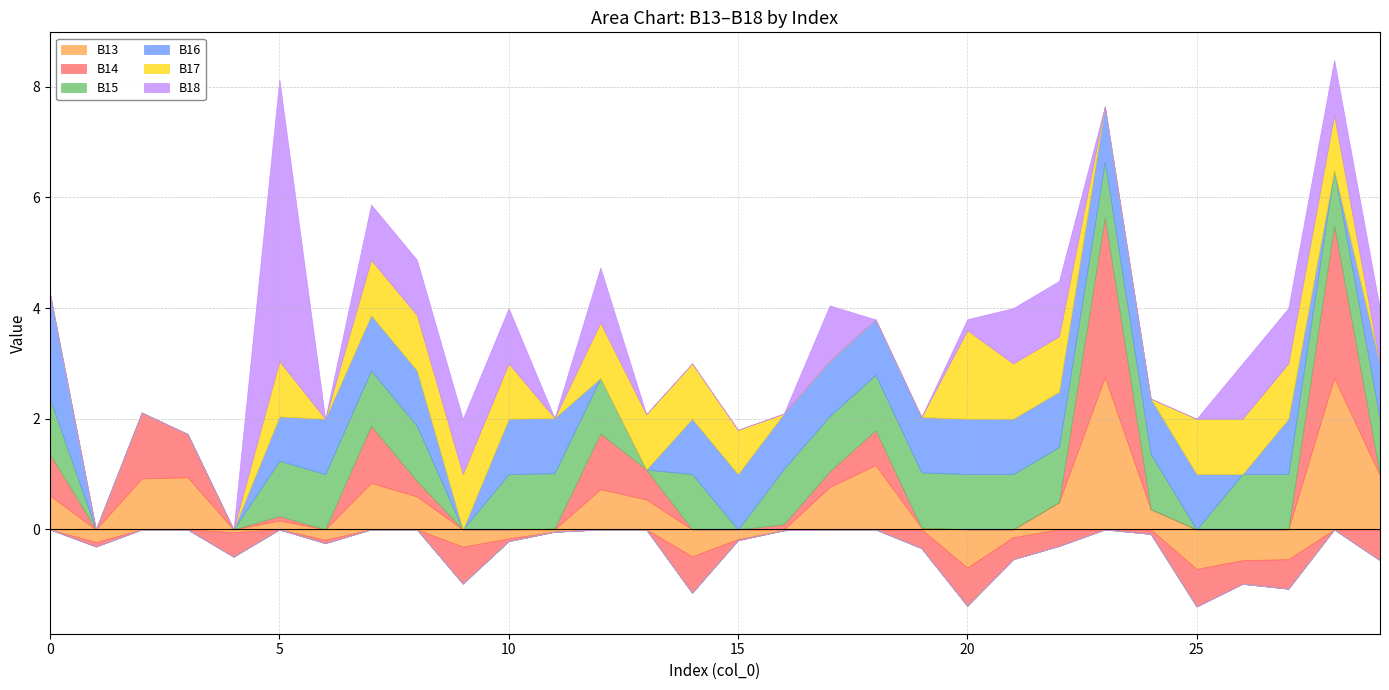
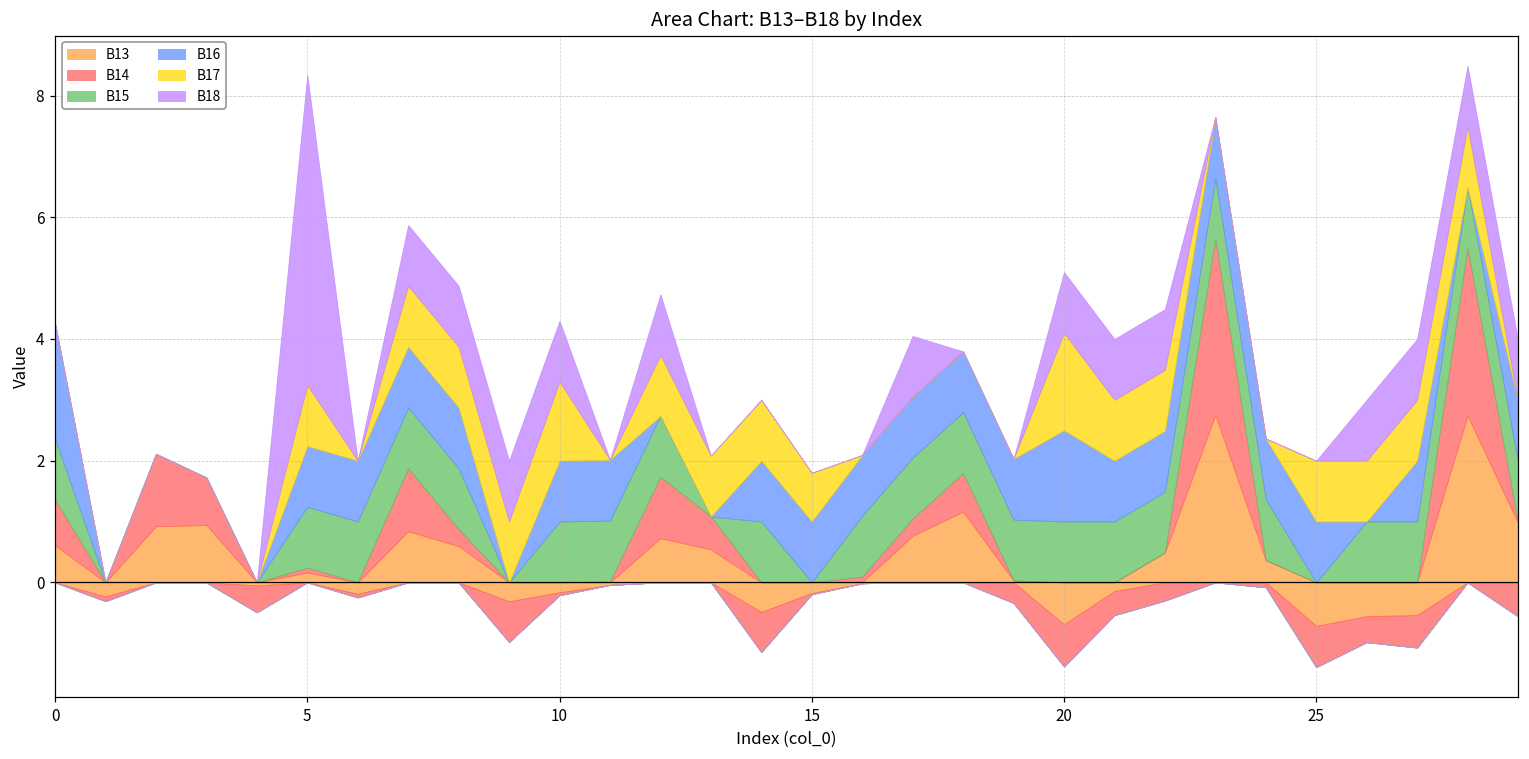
  {
    "B16": {
-     "5": 0.8,
+     "5": 1.0,
      "10": 1.0,
      "15": 1.0,
-     "20": 1.0,
+     "20": 1.5,
      "25": 1.0
    },
    "B17": {
      "5": 1.0,
-     "10": 1.0,
+     "10": 1.3,
      "20": 1.6
    },
    "B18": {
      "5": 5.1,
      "10": 1.0,
-     "20": 0.2
+     "20": 1.0
    }
  }
